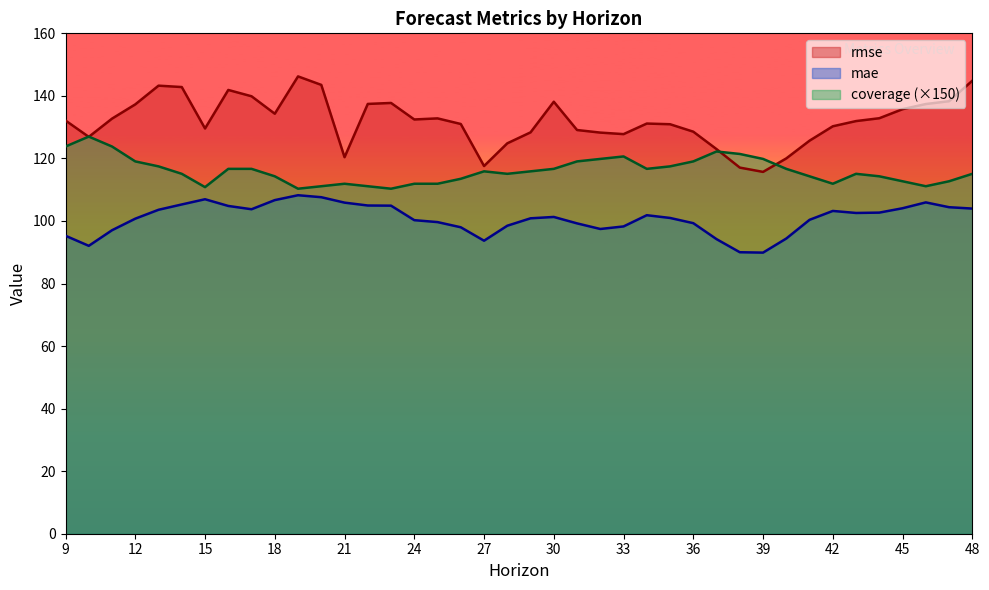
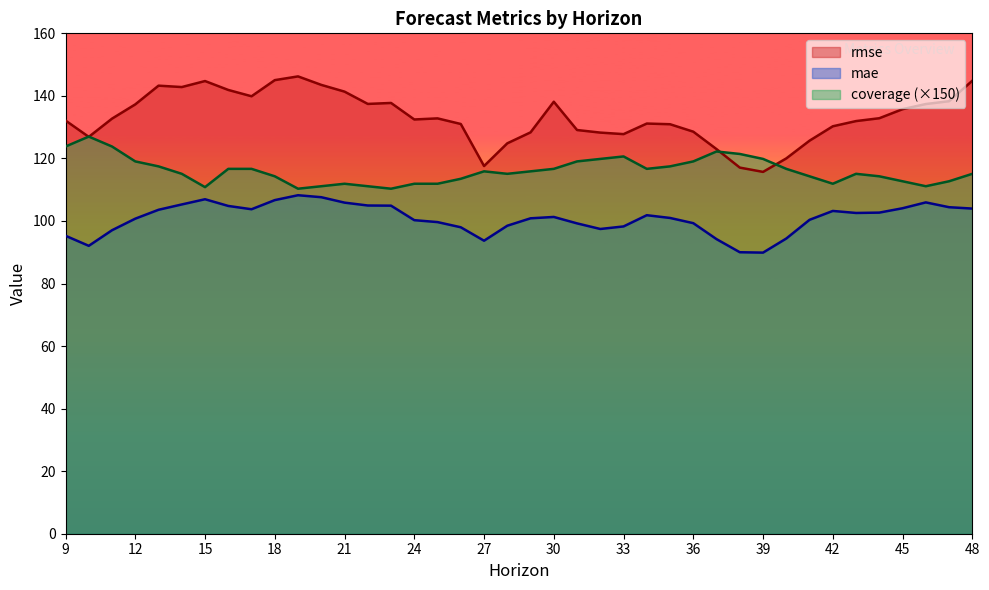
  {
    "rmse": {
      "9": 132,
      "12": 137,
-     "15": 130,
-     "18": 134,
-     "21": 120,
+     "15": 145,
+     "18": 145,
+     "21": 141,
      "24": 132,
      "27": 118,
      "30": 138,
      "33": 128,
      "36": 129,
      "39": 116,
      "42": 130,
      "45": 136,
      "48": 145
    },
    "mae": {
      "9": 95,
      "12": 101,
      "15": 107,
      "18": 107,
      "21": 106,
      "24": 100,
      "27": 94,
      "30": 101,
      "33": 98,
      "36": 99,
      "39": 90,
      "42": 103,
      "45": 104,
      "48": 104
    },
    "coverage (×150)": {
      "9": 124,
      "12": 119,
      "15": 111,
      "18": 114,
      "21": 112,
      "24": 112,
      "27": 116,
      "30": 117,
      "33": 121,
      "36": 119,
      "39": 120,
      "42": 112,
      "45": 113,
      "48": 115
    }
  }
